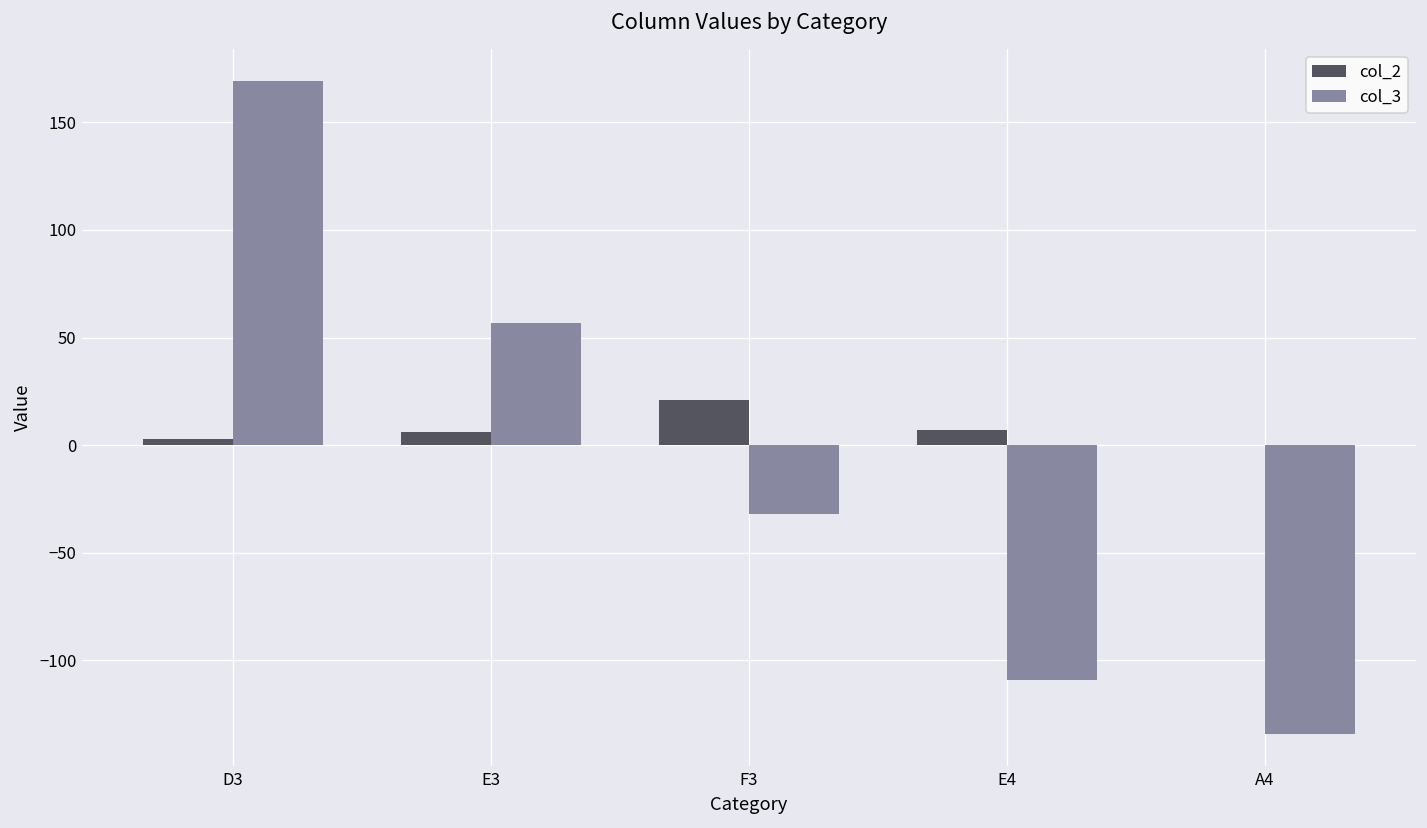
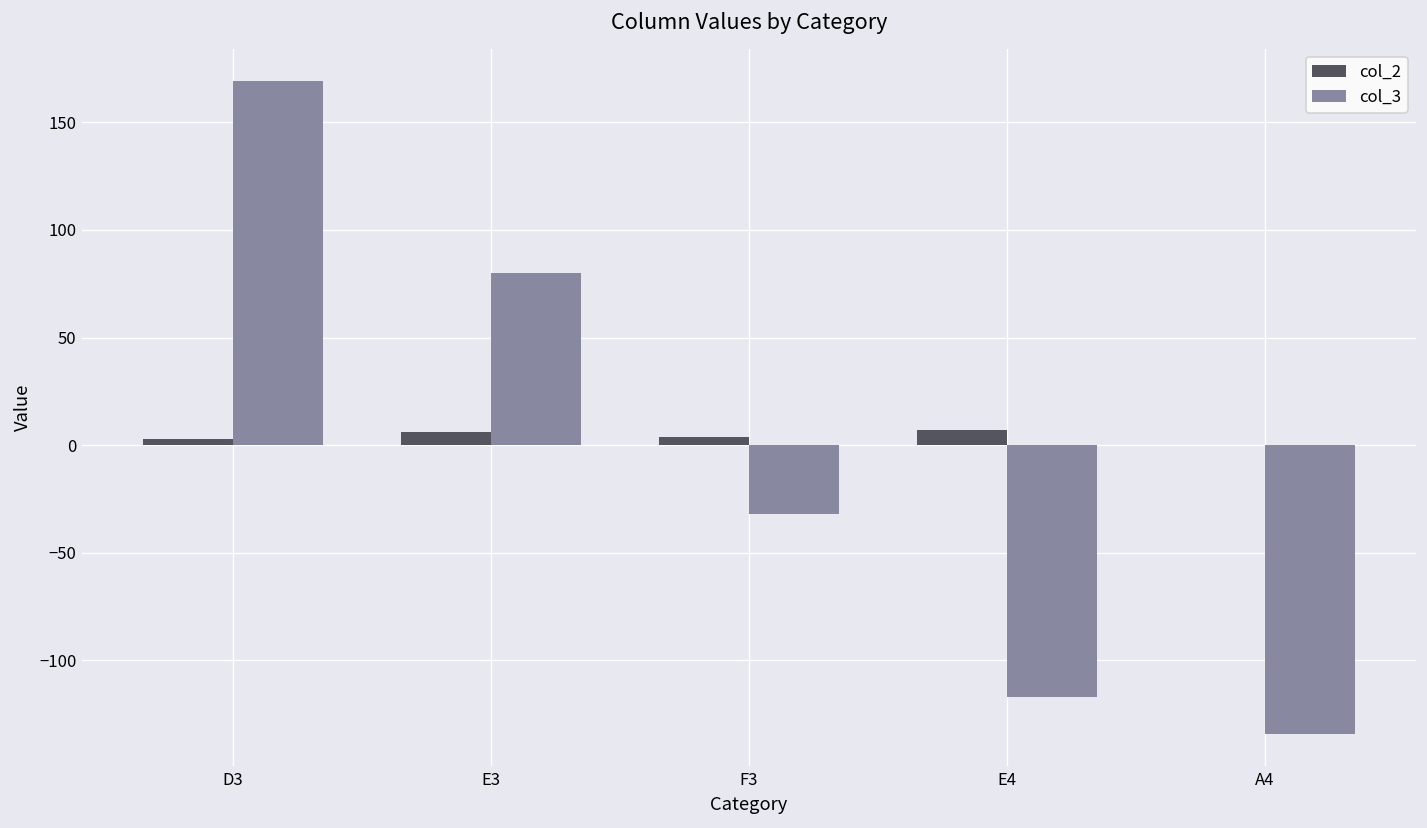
  {
    "col_2": {
      "D3": 3,
      "E3": 6,
-     "F3": 21,
+     "F3": 4,
      "E4": 7,
      "A4": 0
    },
    "col_3": {
      "D3": 169,
-     "E3": 57,
+     "E3": 80,
      "F3": -32,
-     "E4": -109,
+     "E4": -117,
      "A4": -134
    }
  }
